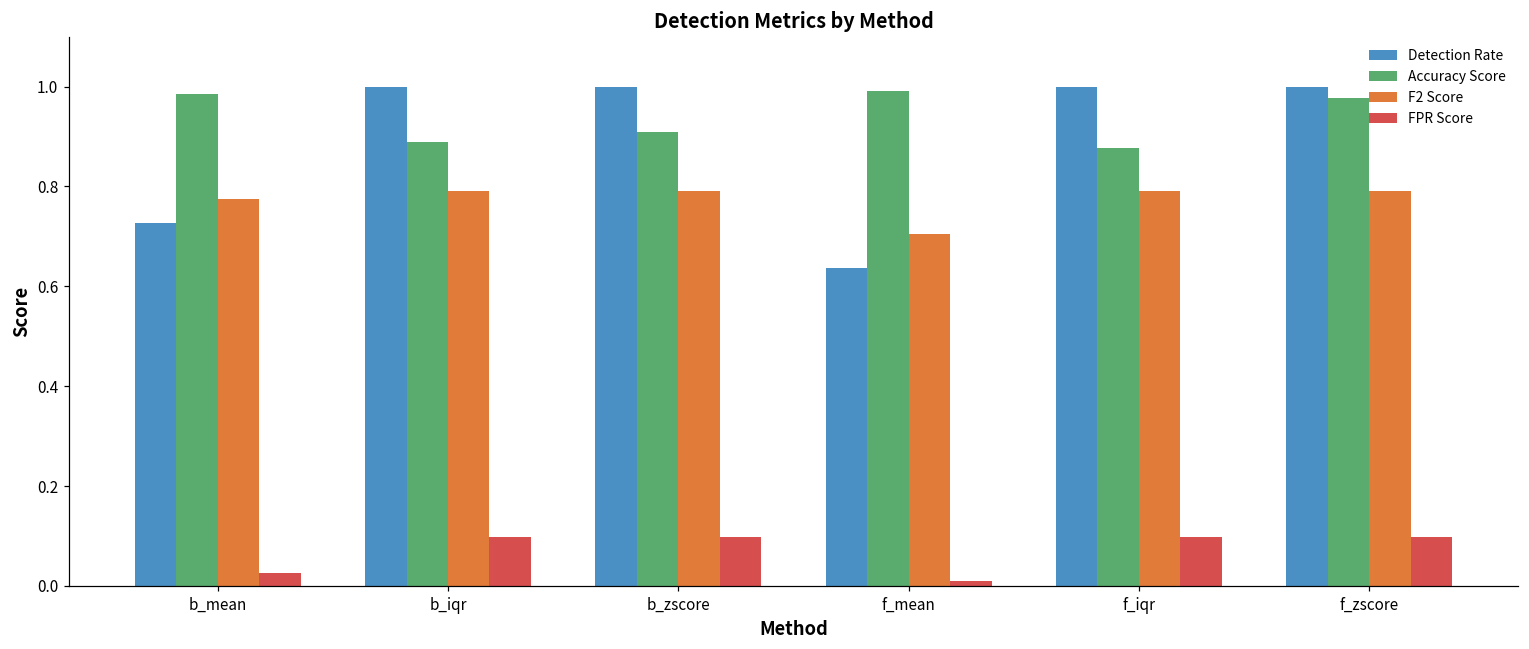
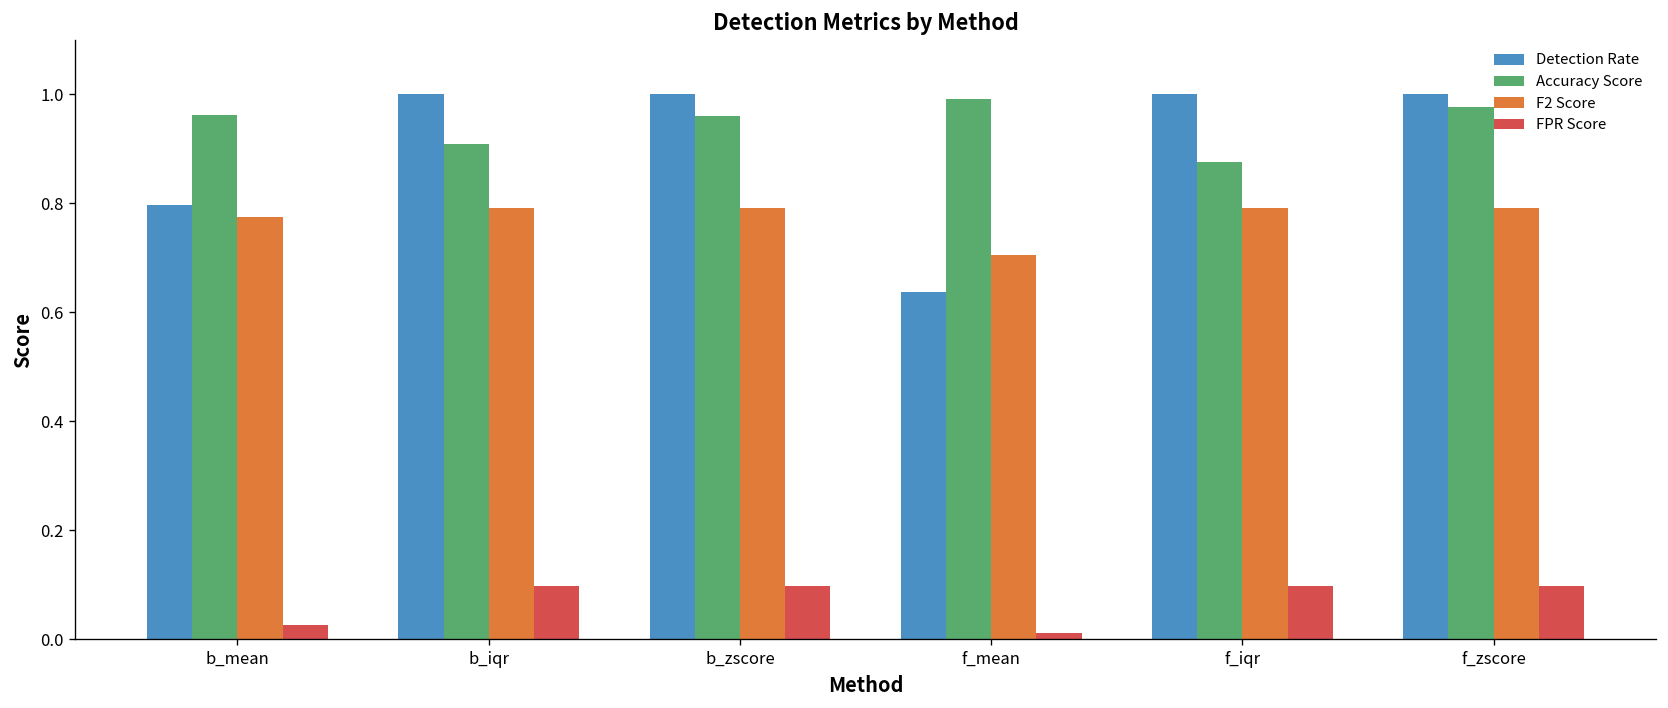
  {
    "Detection Rate": {
-     "b_mean": 0.73,
+     "b_mean": 0.80,
      "b_iqr": 1.00,
      "b_zscore": 1.00,
      "f_mean": 0.64,
      "f_iqr": 1.00,
      "f_zscore": 1.00
    },
    "Accuracy Score": {
-     "b_mean": 0.99,
-     "b_iqr": 0.89,
-     "b_zscore": 0.91,
+     "b_mean": 0.96,
+     "b_iqr": 0.91,
+     "b_zscore": 0.96,
      "f_mean": 0.99,
      "f_iqr": 0.88,
      "f_zscore": 0.98
    }
  }
